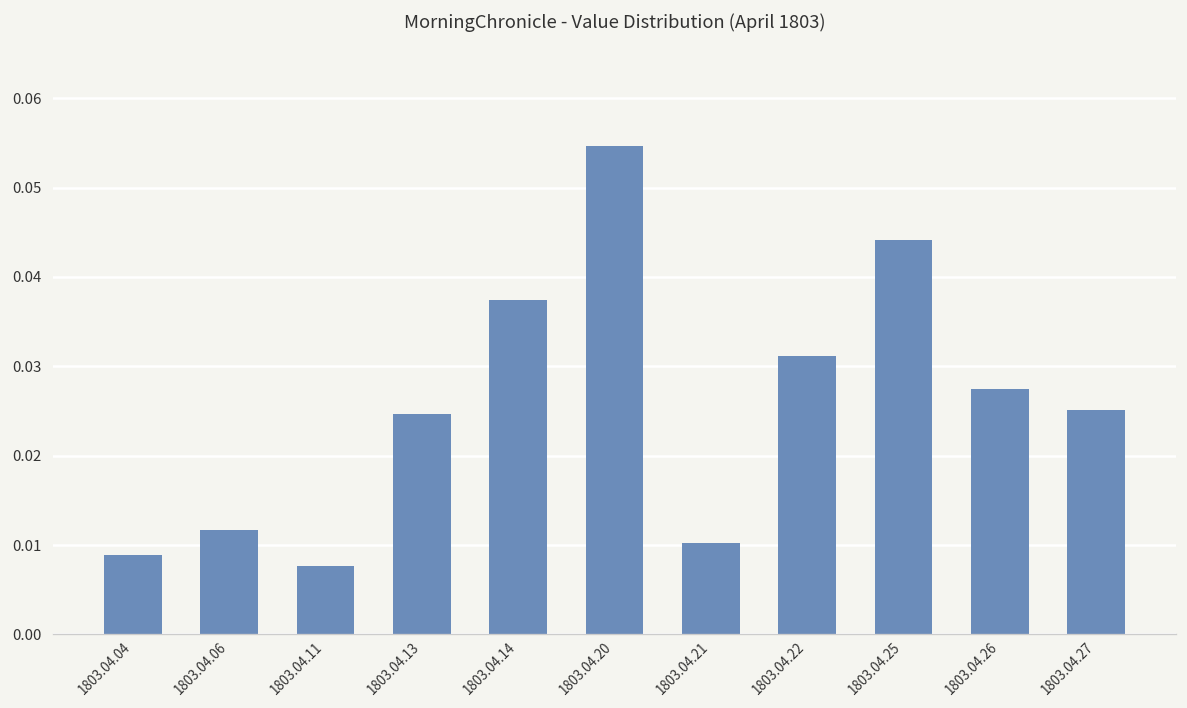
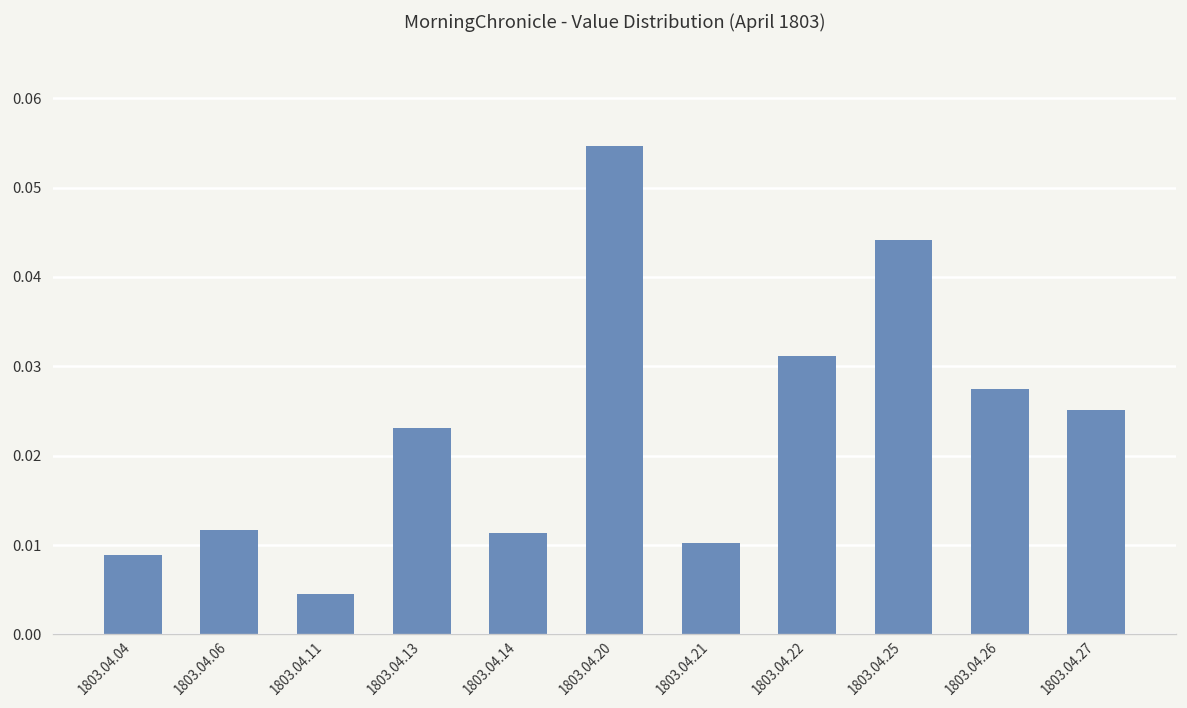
  {
    "1803.04.04": 0.009,
    "1803.04.06": 0.012,
-   "1803.04.11": 0.008,
-   "1803.04.13": 0.025,
-   "1803.04.14": 0.037,
+   "1803.04.11": 0.004,
+   "1803.04.13": 0.023,
+   "1803.04.14": 0.011,
    "1803.04.20": 0.055,
    "1803.04.21": 0.010,
    "1803.04.22": 0.031,
    "1803.04.25": 0.044,
    "1803.04.26": 0.027,
    "1803.04.27": 0.025
  }
